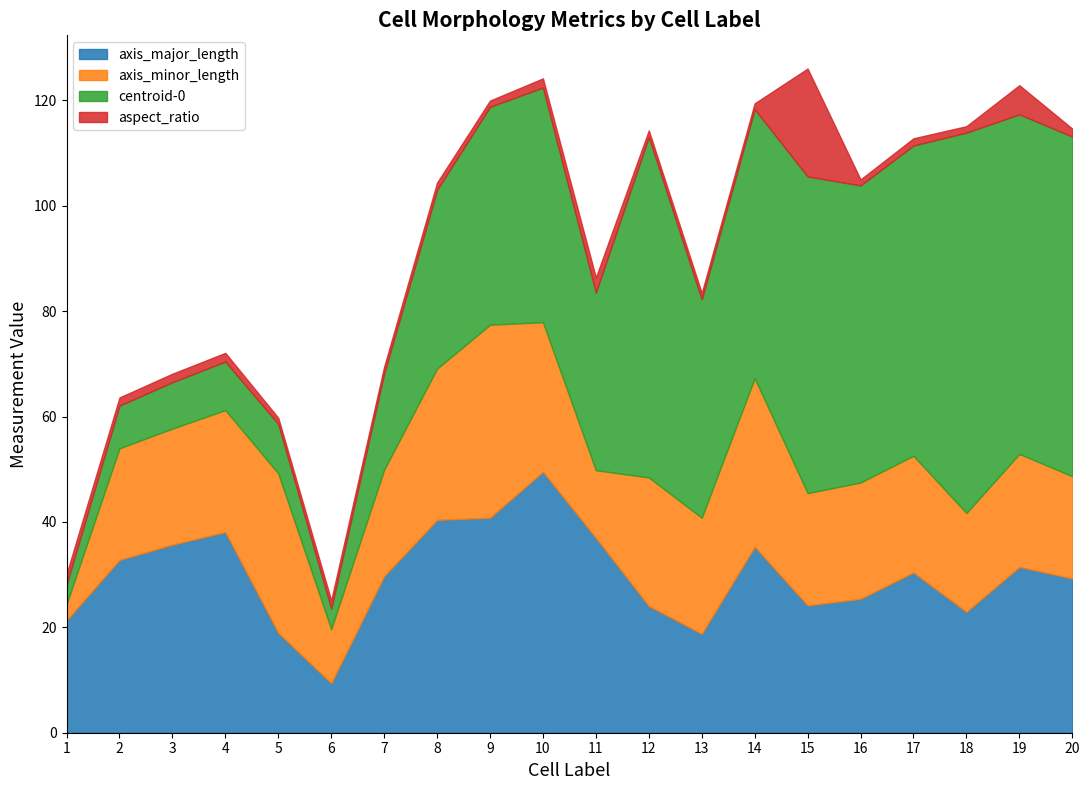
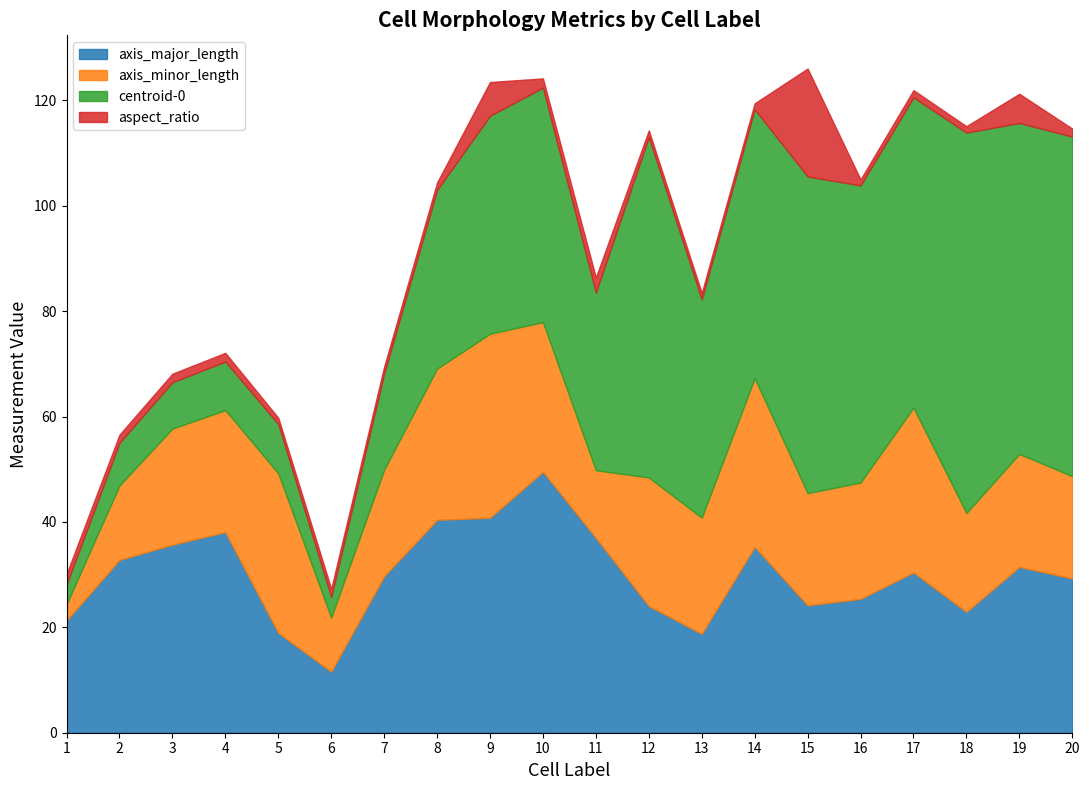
  {
    "axis_major_length": {
      "1": 21,
      "2": 33,
      "3": 36,
      "4": 38,
      "5": 19,
-     "6": 9,
+     "6": 12,
      "7": 30,
      "8": 40,
      "9": 41,
      "10": 50,
      "11": 37,
      "12": 24,
      "13": 19,
      "14": 35,
      "15": 24,
      "16": 25,
      "17": 30,
      "18": 23,
      "19": 31,
      "20": 29
    },
    "axis_minor_length": {
      "1": 3,
-     "2": 21,
+     "2": 14,
      "3": 22,
      "4": 23,
      "5": 30,
      "6": 10,
      "7": 20,
      "8": 29,
-     "9": 37,
+     "9": 35,
      "10": 28,
      "11": 13,
      "12": 24,
      "13": 22,
      "14": 32,
      "15": 21,
      "16": 22,
-     "17": 22,
+     "17": 31,
      "18": 19,
      "19": 21,
      "20": 19
    },
    "centroid-0": {
      "1": 4,
      "2": 8,
      "3": 9,
      "4": 9,
      "5": 9,
      "6": 4,
      "7": 18,
      "8": 34,
      "9": 41,
      "10": 45,
      "11": 34,
      "12": 65,
      "13": 41,
      "14": 51,
      "15": 60,
      "16": 56,
      "17": 59,
      "18": 72,
-     "19": 64,
+     "19": 63,
      "20": 64
    },
    "aspect_ratio": {
      "1": 2,
      "2": 2,
      "3": 2,
      "4": 2,
      "5": 1,
      "6": 2,
      "7": 1,
      "8": 1,
-     "9": 1,
+     "9": 6,
      "10": 2,
      "11": 3,
      "12": 1,
      "13": 1,
      "14": 1,
      "15": 20,
      "16": 1,
      "17": 1,
      "18": 1,
      "19": 6,
      "20": 2
    }
  }
